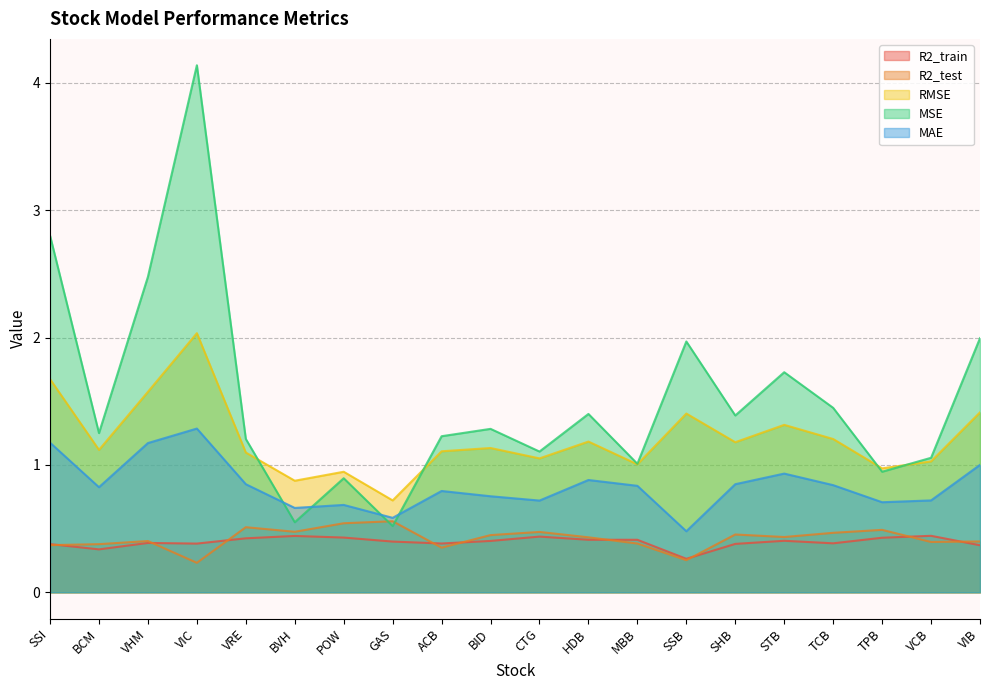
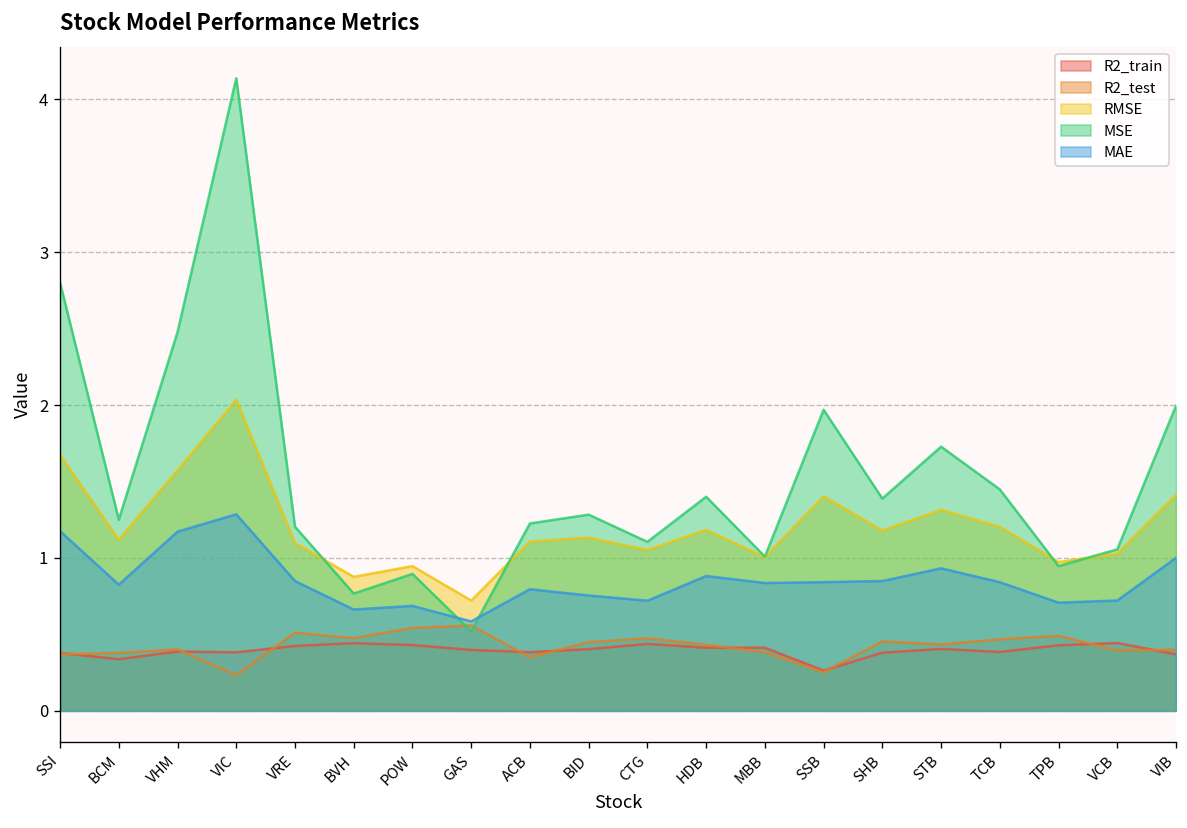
  {
    "MSE": {
      "SSI": 2.80,
      "BCM": 1.25,
      "VHM": 2.48,
      "VIC": 4.14,
      "VRE": 1.20,
-     "BVH": 0.55,
+     "BVH": 0.77,
      "POW": 0.90,
      "GAS": 0.52,
      "ACB": 1.23,
      "BID": 1.28,
      "CTG": 1.10,
      "HDB": 1.40,
      "SSB": 1.97,
      "SHB": 1.39,
      "STB": 1.73,
      "TCB": 1.45,
      "TPB": 0.95,
      "VCB": 1.06,
      "VIB": 2.00
    },
    "MAE": {
      "SSI": 1.17,
      "BCM": 0.82,
      "VHM": 1.17,
      "VIC": 1.29,
      "VRE": 0.85,
      "BVH": 0.66,
      "POW": 0.69,
      "GAS": 0.58,
      "ACB": 0.80,
      "BID": 0.75,
      "CTG": 0.72,
      "HDB": 0.88,
      "MBB": 0.84,
-     "SSB": 0.48,
+     "SSB": 0.84,
      "SHB": 0.85,
      "STB": 0.93,
      "TCB": 0.84,
      "TPB": 0.71,
      "VCB": 0.72,
      "VIB": 1.00
    }
  }
